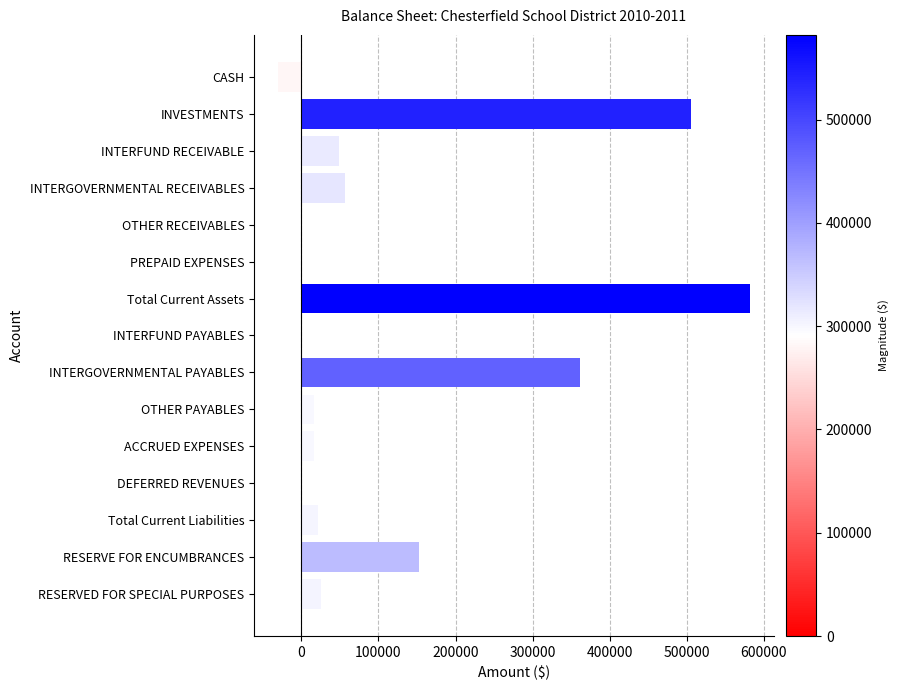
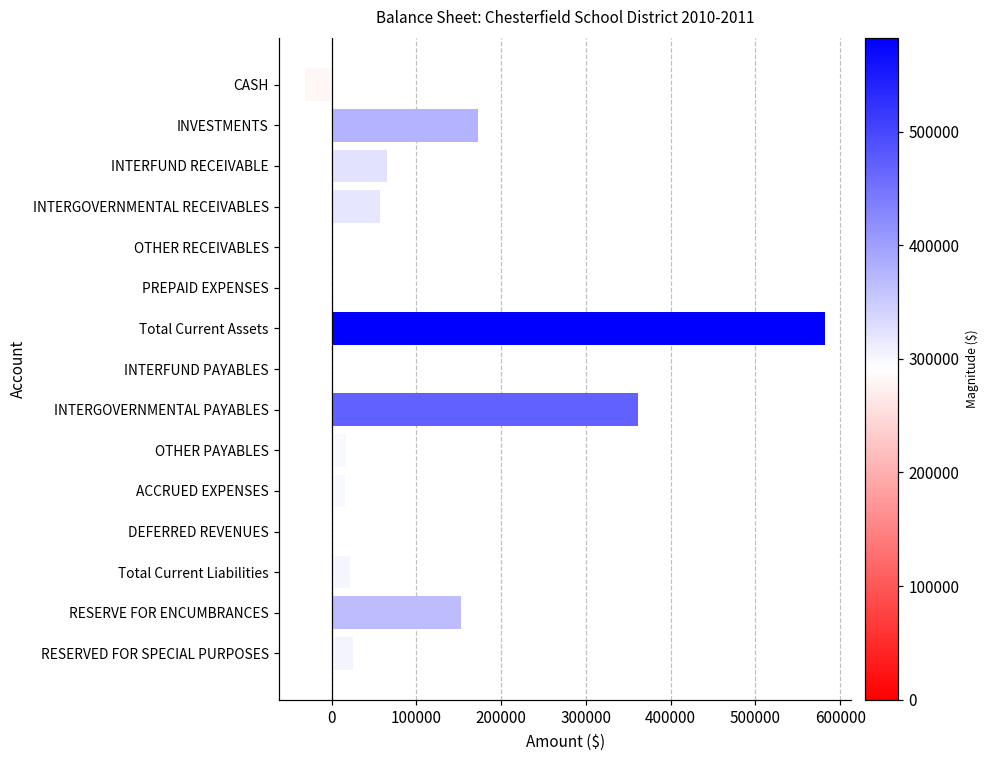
  {
    "CASH": -30000,
-   "INVESTMENTS": 510000,
-   "INTERFUND RECEIVABLE": 50000,
+   "INVESTMENTS": 170000,
+   "INTERFUND RECEIVABLE": 70000,
    "INTERGOVERNMENTAL RECEIVABLES": 60000,
    "OTHER RECEIVABLES": 0,
    "Total Current Assets": 580000,
    "INTERFUND PAYABLES": 0,
    "INTERGOVERNMENTAL PAYABLES": 360000,
    "OTHER PAYABLES": 20000,
    "ACCRUED EXPENSES": 20000,
    "DEFERRED REVENUES": 0,
    "Total Current Liabilities": 20000,
    "RESERVE FOR ENCUMBRANCES": 150000,
    "RESERVED FOR SPECIAL PURPOSES": 30000
  }
